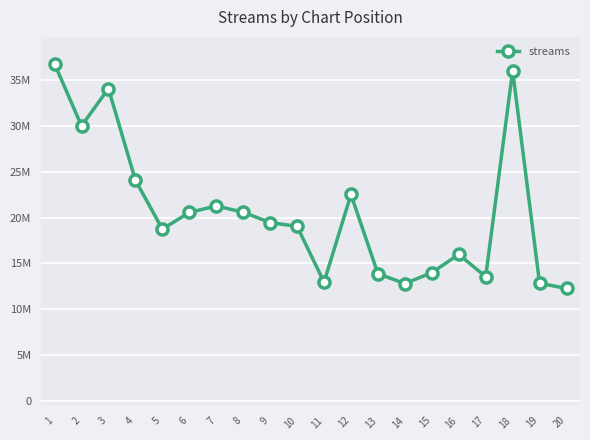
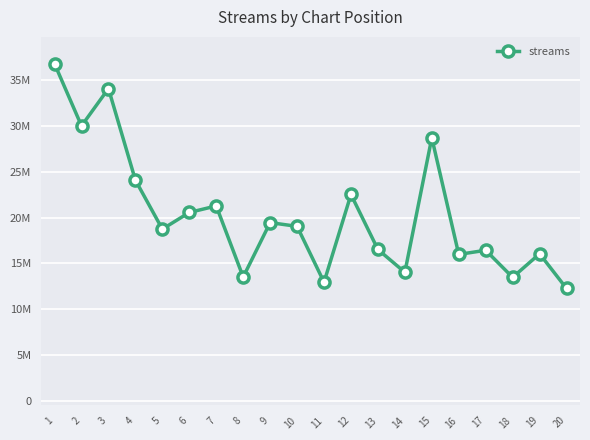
  {
    "1": 37000000,
    "2": 30000000,
    "3": 34000000,
    "4": 24000000,
    "5": 19000000,
    "6": 21000000,
    "7": 21000000,
-   "8": 21000000,
+   "8": 14000000,
    "9": 19000000,
    "10": 19000000,
    "11": 13000000,
    "12": 23000000,
-   "13": 14000000,
-   "14": 13000000,
-   "15": 14000000,
+   "13": 17000000,
+   "14": 14000000,
+   "15": 29000000,
    "16": 16000000,
-   "17": 14000000,
-   "18": 36000000,
-   "19": 13000000,
+   "17": 16000000,
+   "18": 13000000,
+   "19": 16000000,
    "20": 12000000
  }
